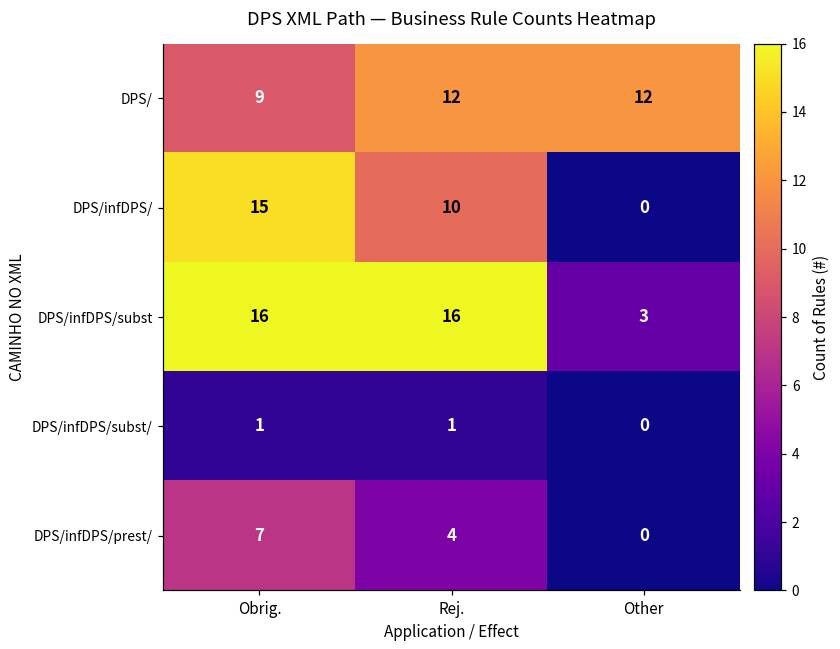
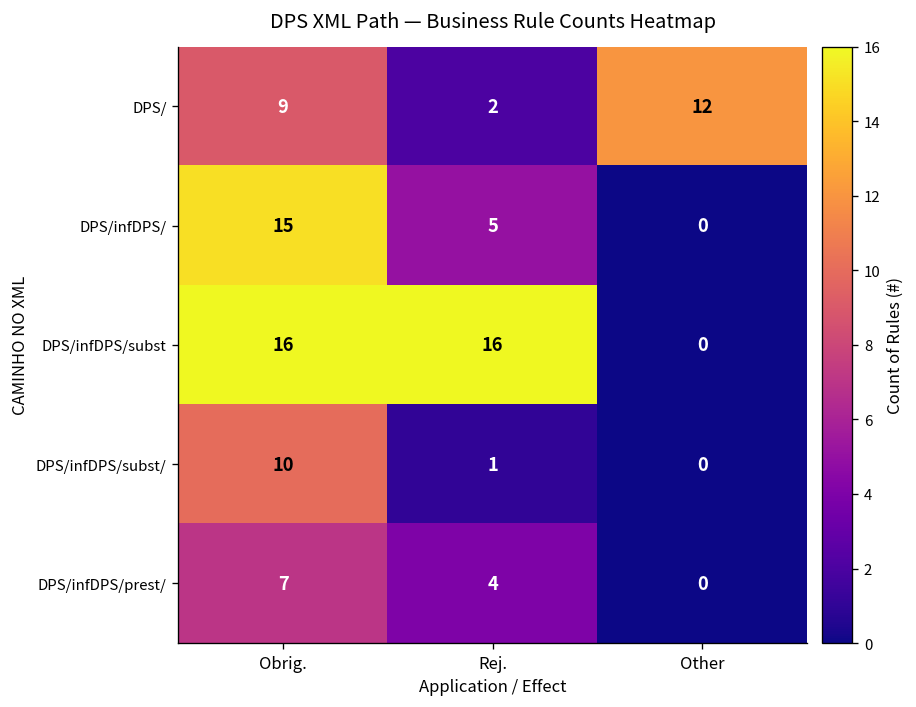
  {
    "DPS/": {
      "Obrig.": 9,
-     "Rej.": 12,
+     "Rej.": 2,
      "Other": 12
    },
    "DPS/infDPS/": {
      "Obrig.": 15,
-     "Rej.": 10,
+     "Rej.": 5,
      "Other": 0
    },
    "DPS/infDPS/subst": {
      "Obrig.": 16,
      "Rej.": 16,
-     "Other": 3
+     "Other": 0
    },
    "DPS/infDPS/subst/": {
-     "Obrig.": 1,
+     "Obrig.": 10,
      "Rej.": 1,
      "Other": 0
    },
    "DPS/infDPS/prest/": {
      "Obrig.": 7,
      "Rej.": 4,
      "Other": 0
    }
  }
